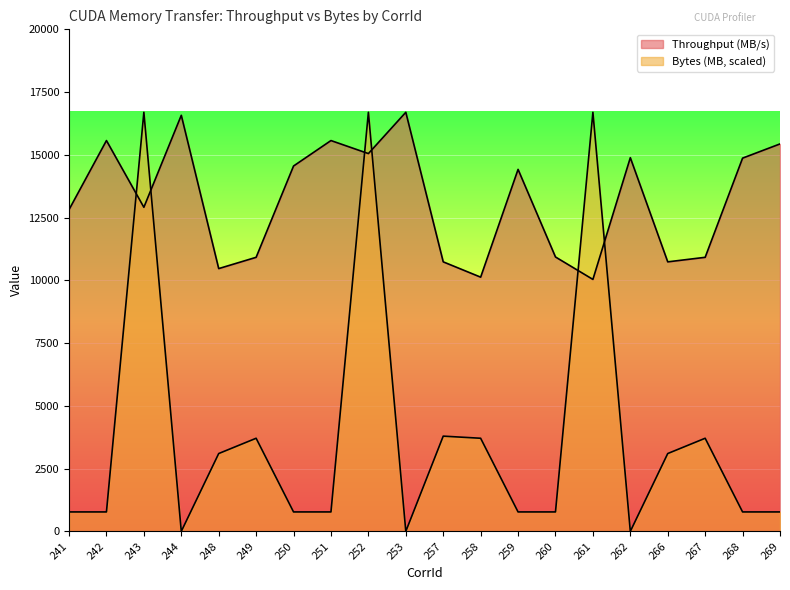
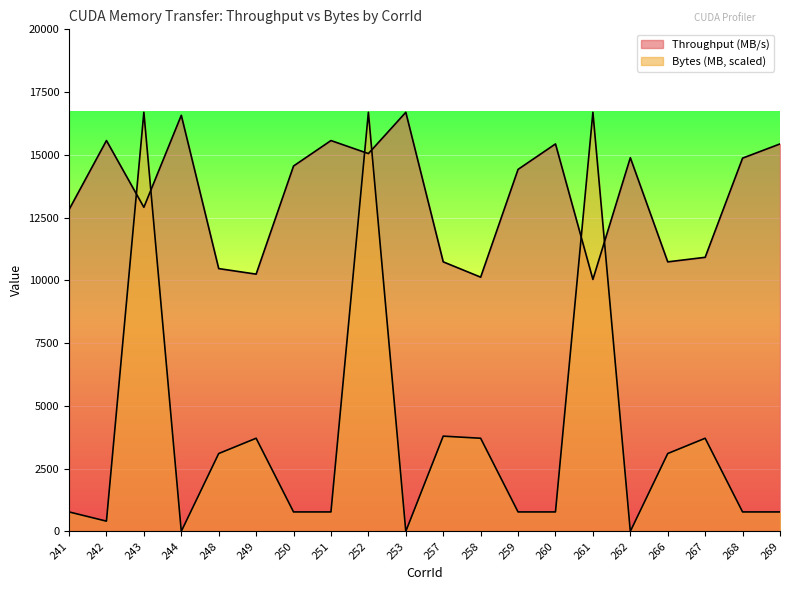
  {
    "Throughput (MB/s)": {
      "241": 12800,
      "242": 15600,
      "243": 12900,
      "244": 16600,
      "248": 10500,
-     "249": 10900,
+     "249": 10200,
      "250": 14600,
      "251": 15600,
      "252": 15100,
      "253": 16700,
      "257": 10700,
      "258": 10100,
      "259": 14400,
-     "260": 10900,
+     "260": 15400,
      "261": 10000,
      "262": 14900,
      "266": 10700,
      "267": 10900,
      "268": 14900,
      "269": 15400
    },
    "Bytes (MB, scaled)": {
      "241": 800,
-     "242": 800,
+     "242": 400,
      "243": 16700,
      "244": 0,
      "248": 3100,
      "249": 3700,
      "250": 800,
      "251": 800,
      "252": 16700,
      "253": 0,
      "257": 3800,
      "258": 3700,
      "259": 800,
      "260": 800,
      "261": 16700,
      "262": 0,
      "266": 3100,
      "267": 3700,
      "268": 800,
      "269": 800
    }
  }
